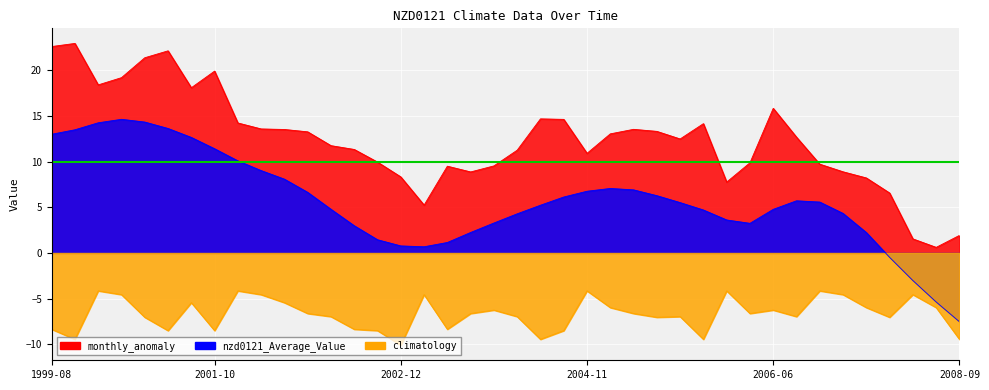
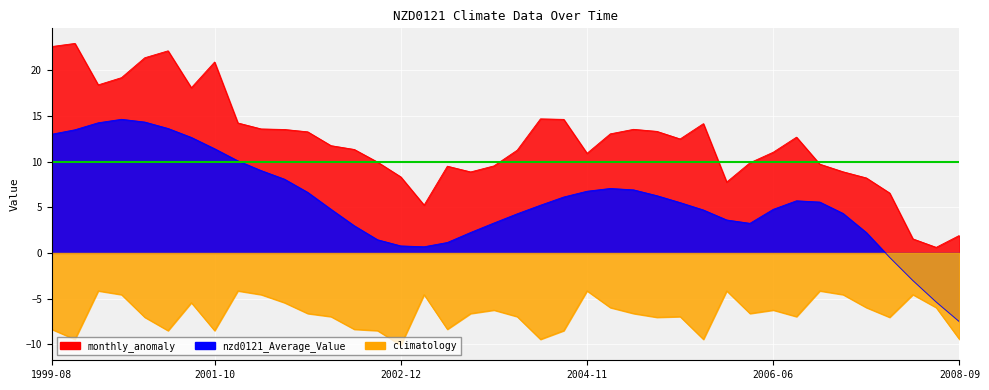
  {
    "monthly_anomaly": {
      "1999-08": 23,
-     "2001-10": 20,
+     "2001-10": 21,
      "2002-12": 8,
      "2004-11": 11,
-     "2006-06": 16,
+     "2006-06": 11,
      "2008-09": 2
    }
  }
